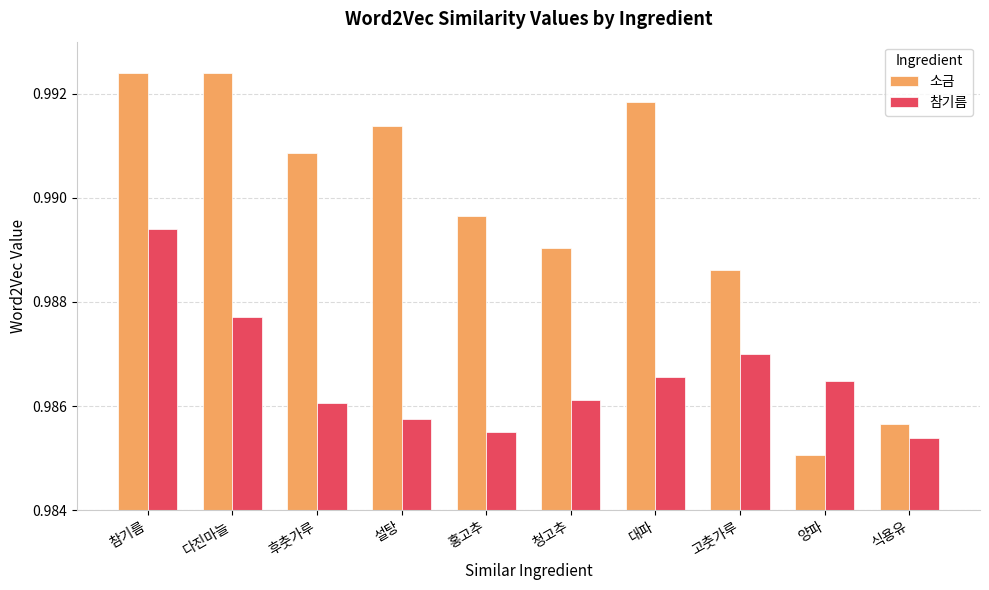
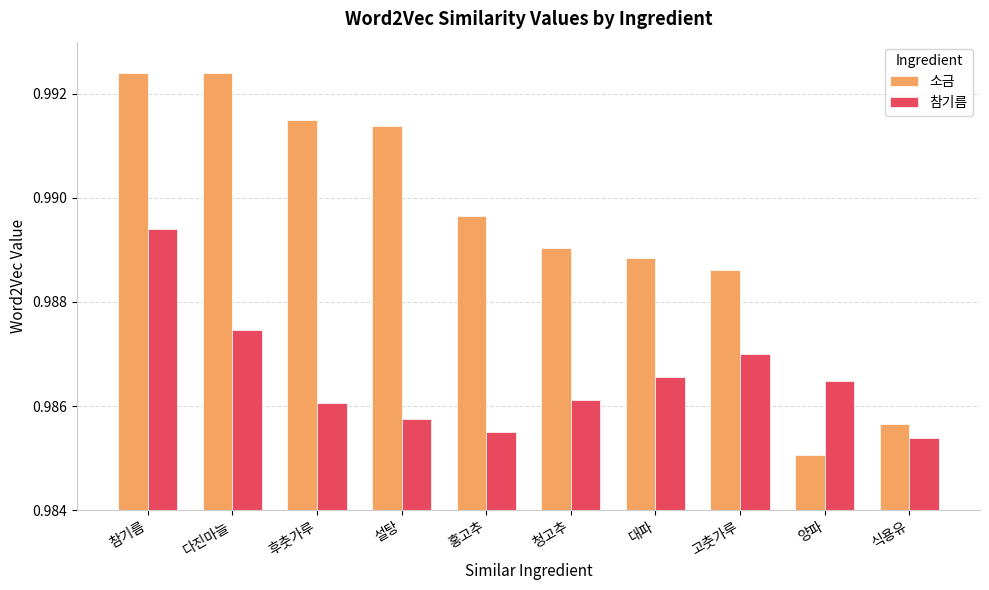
  {
    "소금": {
      "참기름": 0.9924,
      "다진마늘": 0.9924,
-     "후춧가루": 0.9909,
+     "후춧가루": 0.9915,
      "설탕": 0.9914,
      "홍고추": 0.9896,
      "청고추": 0.9890,
-     "대파": 0.9918,
+     "대파": 0.9888,
      "고춧가루": 0.9886,
      "양파": 0.9851,
      "식용유": 0.9856
    },
    "참기름": {
      "참기름": 0.9894,
-     "다진마늘": 0.9877,
+     "다진마늘": 0.9875,
      "후춧가루": 0.9860,
      "설탕": 0.9858,
      "홍고추": 0.9855,
      "청고추": 0.9861,
      "대파": 0.9866,
      "고춧가루": 0.9870,
      "양파": 0.9865,
      "식용유": 0.9854
    }
  }
